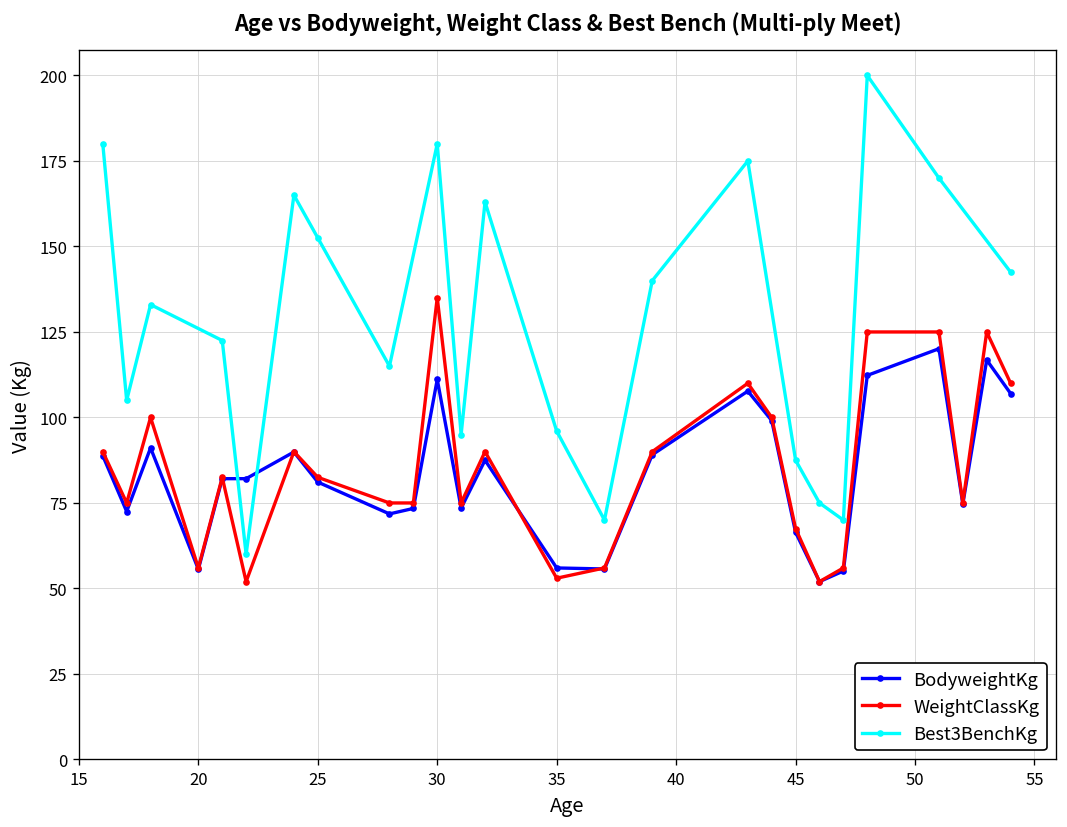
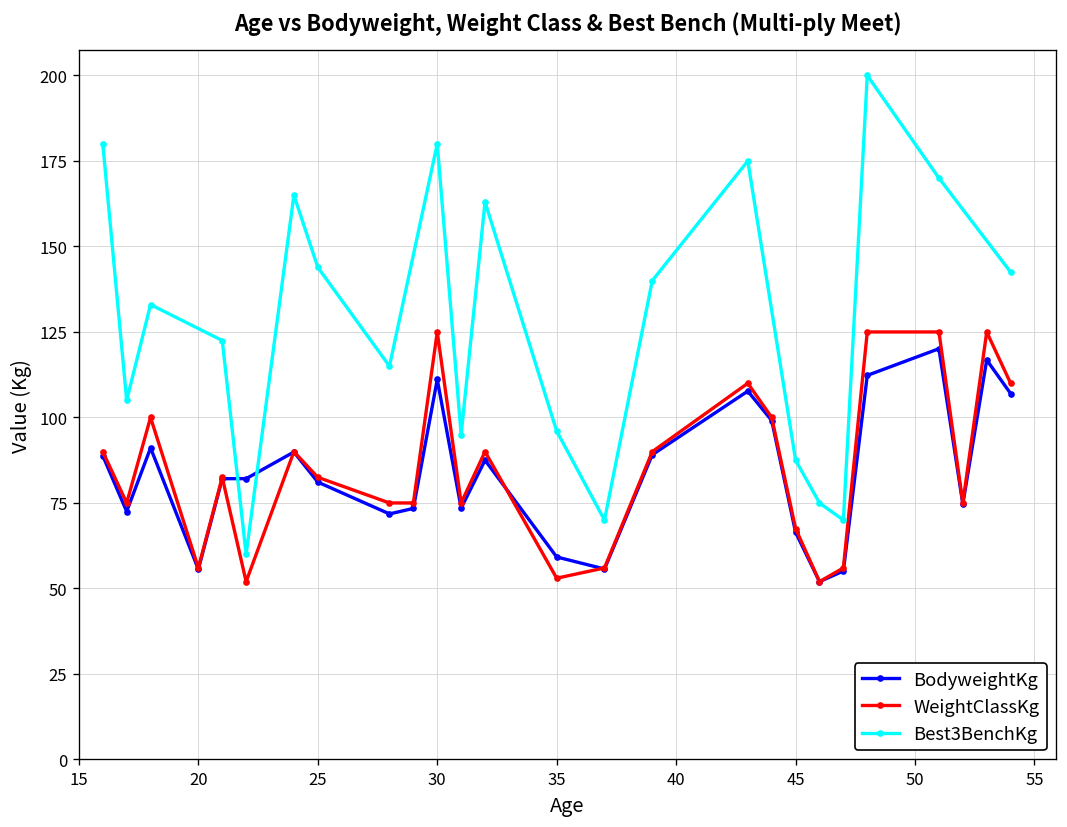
  {
    "BodyweightKg": {
      "25": 81,
      "30": 111,
-     "35": 56,
+     "35": 59,
      "45": 66
    },
    "WeightClassKg": {
      "25": 83,
-     "30": 135,
+     "30": 125,
      "35": 53,
      "45": 68
    },
    "Best3BenchKg": {
-     "25": 153,
+     "25": 144,
      "30": 180,
      "35": 96,
      "45": 88
    }
  }
